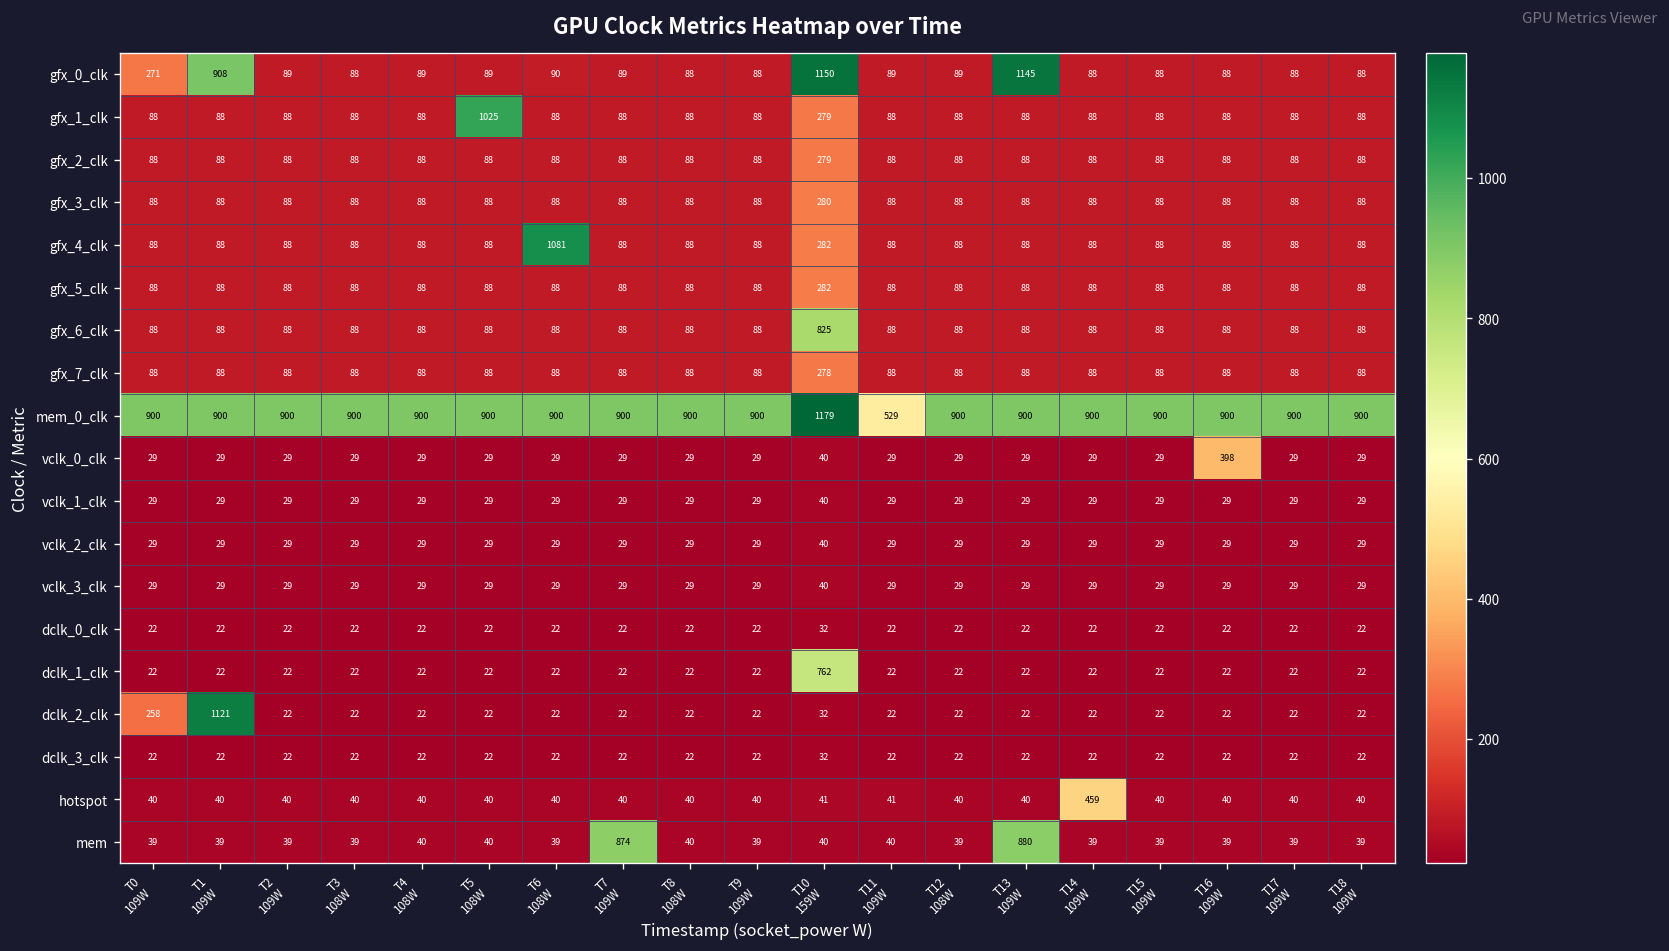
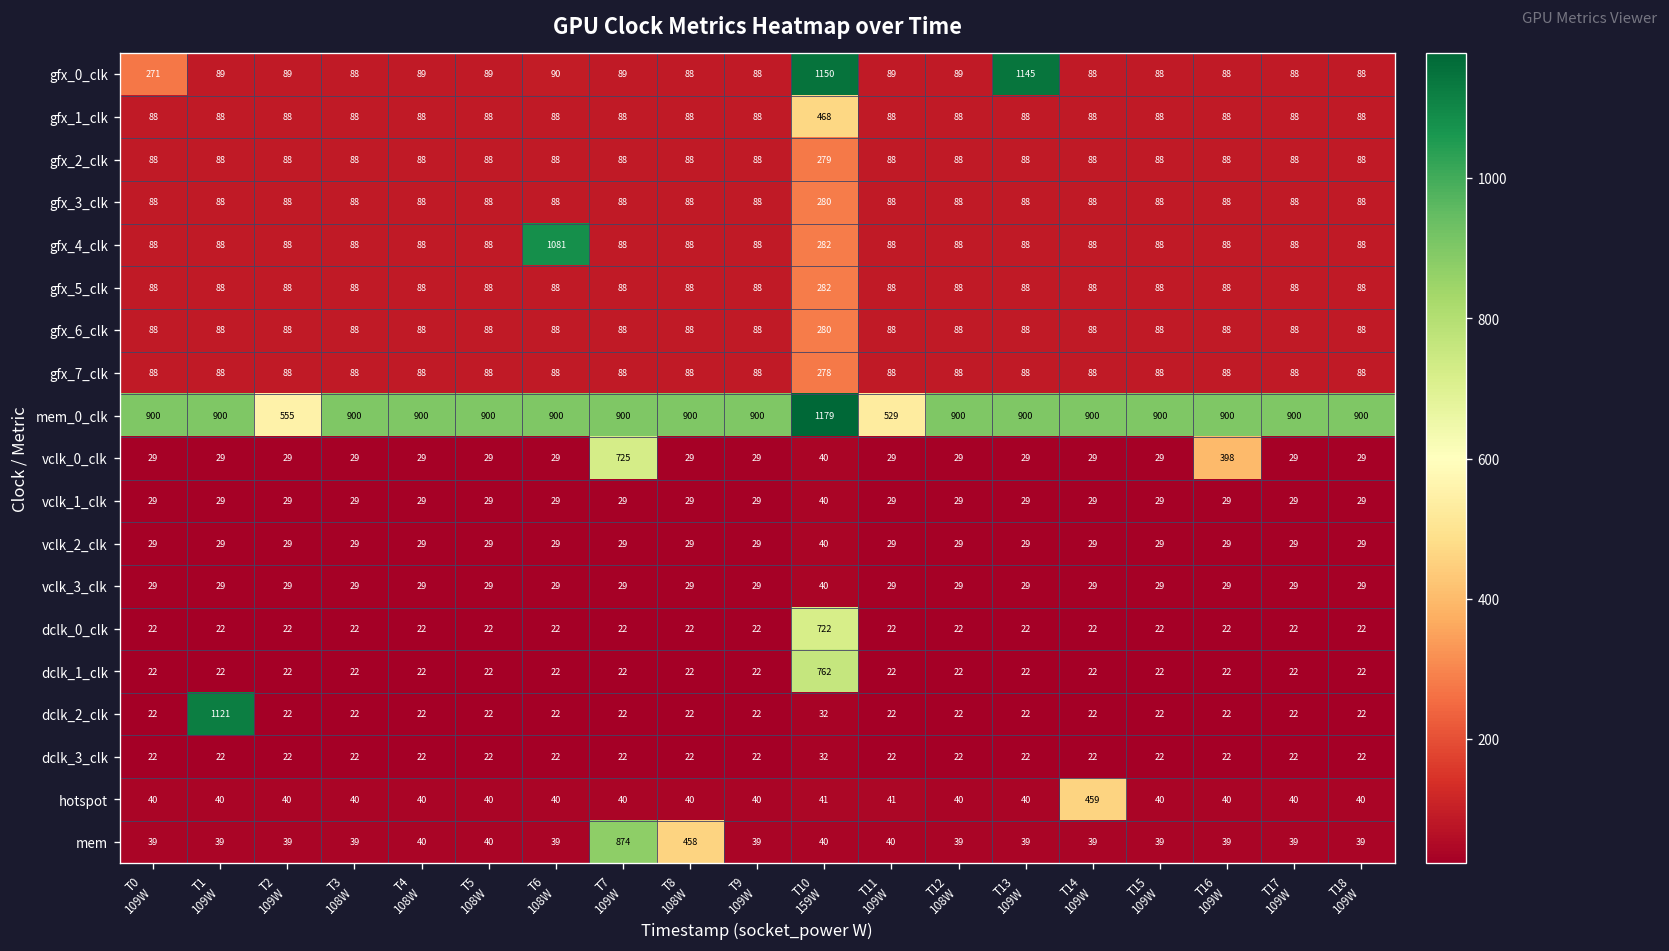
  {
    "gfx_0_clk": {
      "T0 109W": 271,
-     "T1 109W": 908,
+     "T1 109W": 89,
      "T2 109W": 89,
      "T3 108W": 88,
      "T4 108W": 89,
      "T5 108W": 89,
      "T6 108W": 90,
      "T7 109W": 89,
      "T8 108W": 88,
      "T9 109W": 88,
      "T10 159W": 1150,
      "T11 109W": 89,
      "T12 108W": 89,
      "T13 109W": 1145,
      "T14 109W": 88,
      "T15 109W": 88,
      "T16 109W": 88,
      "T17 109W": 88,
      "T18 109W": 88
    },
    "gfx_1_clk": {
      "T0 109W": 88,
      "T1 109W": 88,
      "T2 109W": 88,
      "T3 108W": 88,
      "T4 108W": 88,
-     "T5 108W": 1025,
+     "T5 108W": 88,
      "T6 108W": 88,
      "T7 109W": 88,
      "T8 108W": 88,
      "T9 109W": 88,
-     "T10 159W": 279,
+     "T10 159W": 468,
      "T11 109W": 88,
      "T12 108W": 88,
      "T13 109W": 88,
      "T14 109W": 88,
      "T15 109W": 88,
      "T16 109W": 88,
      "T17 109W": 88,
      "T18 109W": 88
    },
    "gfx_6_clk": {
      "T0 109W": 88,
      "T1 109W": 88,
      "T2 109W": 88,
      "T3 108W": 88,
      "T4 108W": 88,
      "T5 108W": 88,
      "T6 108W": 88,
      "T7 109W": 88,
      "T8 108W": 88,
      "T9 109W": 88,
-     "T10 159W": 825,
+     "T10 159W": 280,
      "T11 109W": 88,
      "T12 108W": 88,
      "T13 109W": 88,
      "T14 109W": 88,
      "T15 109W": 88,
      "T16 109W": 88,
      "T17 109W": 88,
      "T18 109W": 88
    },
    "mem_0_clk": {
      "T0 109W": 900,
      "T1 109W": 900,
-     "T2 109W": 900,
+     "T2 109W": 555,
      "T3 108W": 900,
      "T4 108W": 900,
      "T5 108W": 900,
      "T6 108W": 900,
      "T7 109W": 900,
      "T8 108W": 900,
      "T9 109W": 900,
      "T10 159W": 1179,
      "T11 109W": 529,
      "T12 108W": 900,
      "T13 109W": 900,
      "T14 109W": 900,
      "T15 109W": 900,
      "T16 109W": 900,
      "T17 109W": 900,
      "T18 109W": 900
    },
    "vclk_0_clk": {
      "T0 109W": 29,
      "T1 109W": 29,
      "T2 109W": 29,
      "T3 108W": 29,
      "T4 108W": 29,
      "T5 108W": 29,
      "T6 108W": 29,
-     "T7 109W": 29,
+     "T7 109W": 725,
      "T8 108W": 29,
      "T9 109W": 29,
      "T10 159W": 40,
      "T11 109W": 29,
      "T12 108W": 29,
      "T13 109W": 29,
      "T14 109W": 29,
      "T15 109W": 29,
      "T16 109W": 398,
      "T17 109W": 29,
      "T18 109W": 29
    },
    "dclk_0_clk": {
      "T0 109W": 22,
      "T1 109W": 22,
      "T2 109W": 22,
      "T3 108W": 22,
      "T4 108W": 22,
      "T5 108W": 22,
      "T6 108W": 22,
      "T7 109W": 22,
      "T8 108W": 22,
      "T9 109W": 22,
-     "T10 159W": 32,
+     "T10 159W": 722,
      "T11 109W": 22,
      "T12 108W": 22,
      "T13 109W": 22,
      "T14 109W": 22,
      "T15 109W": 22,
      "T16 109W": 22,
      "T17 109W": 22,
      "T18 109W": 22
    },
    "dclk_2_clk": {
-     "T0 109W": 258,
+     "T0 109W": 22,
      "T1 109W": 1121,
      "T2 109W": 22,
      "T3 108W": 22,
      "T4 108W": 22,
      "T5 108W": 22,
      "T6 108W": 22,
      "T7 109W": 22,
      "T8 108W": 22,
      "T9 109W": 22,
      "T10 159W": 32,
      "T11 109W": 22,
      "T12 108W": 22,
      "T13 109W": 22,
      "T14 109W": 22,
      "T15 109W": 22,
      "T16 109W": 22,
      "T17 109W": 22,
      "T18 109W": 22
    },
    "mem": {
      "T0 109W": 39,
      "T1 109W": 39,
      "T2 109W": 39,
      "T3 108W": 39,
      "T4 108W": 40,
      "T5 108W": 40,
      "T6 108W": 39,
      "T7 109W": 874,
-     "T8 108W": 40,
+     "T8 108W": 458,
      "T9 109W": 39,
      "T10 159W": 40,
      "T11 109W": 40,
      "T12 108W": 39,
-     "T13 109W": 880,
+     "T13 109W": 39,
      "T14 109W": 39,
      "T15 109W": 39,
      "T16 109W": 39,
      "T17 109W": 39,
      "T18 109W": 39
    }
  }
